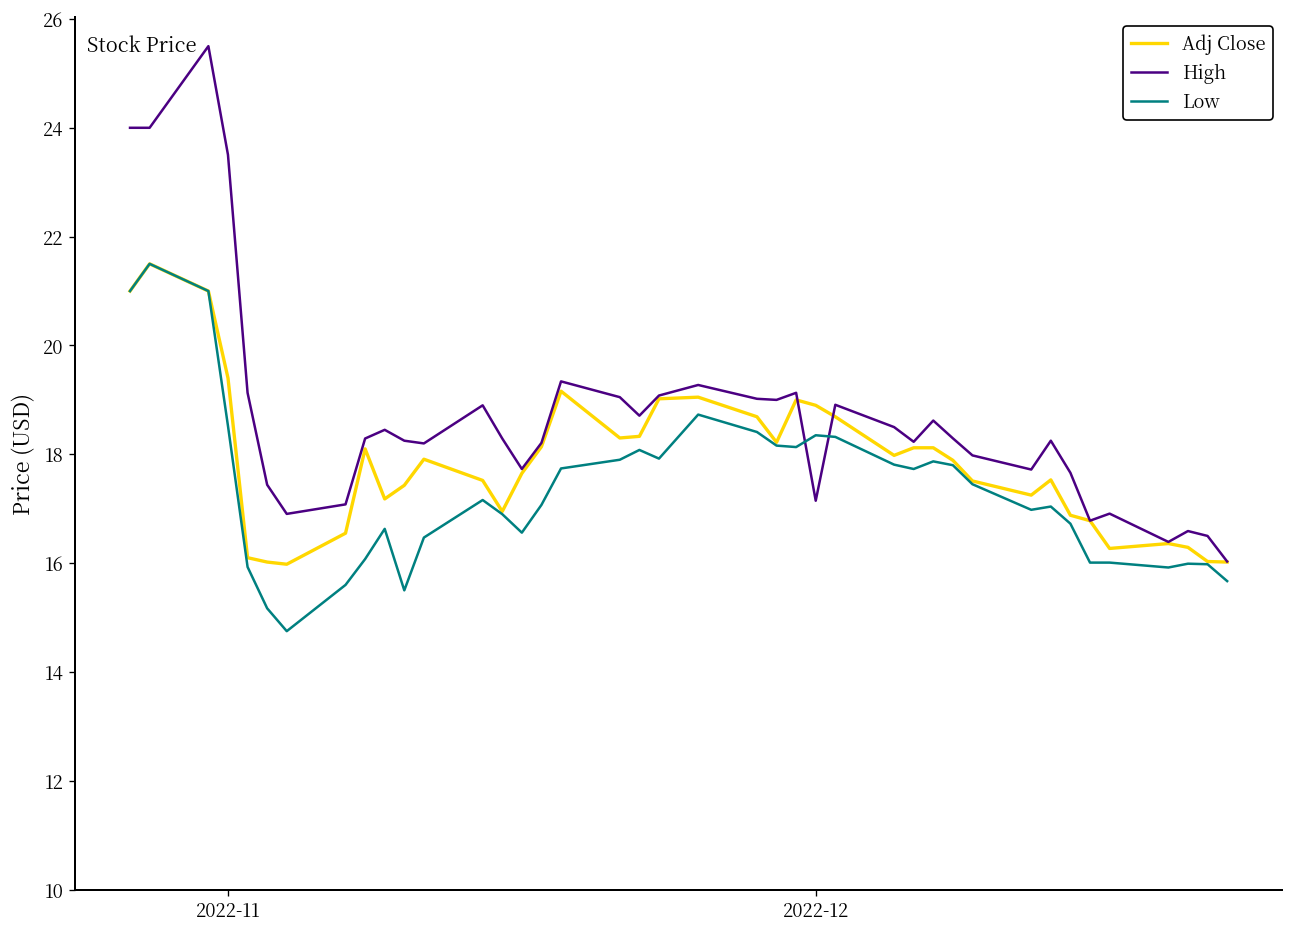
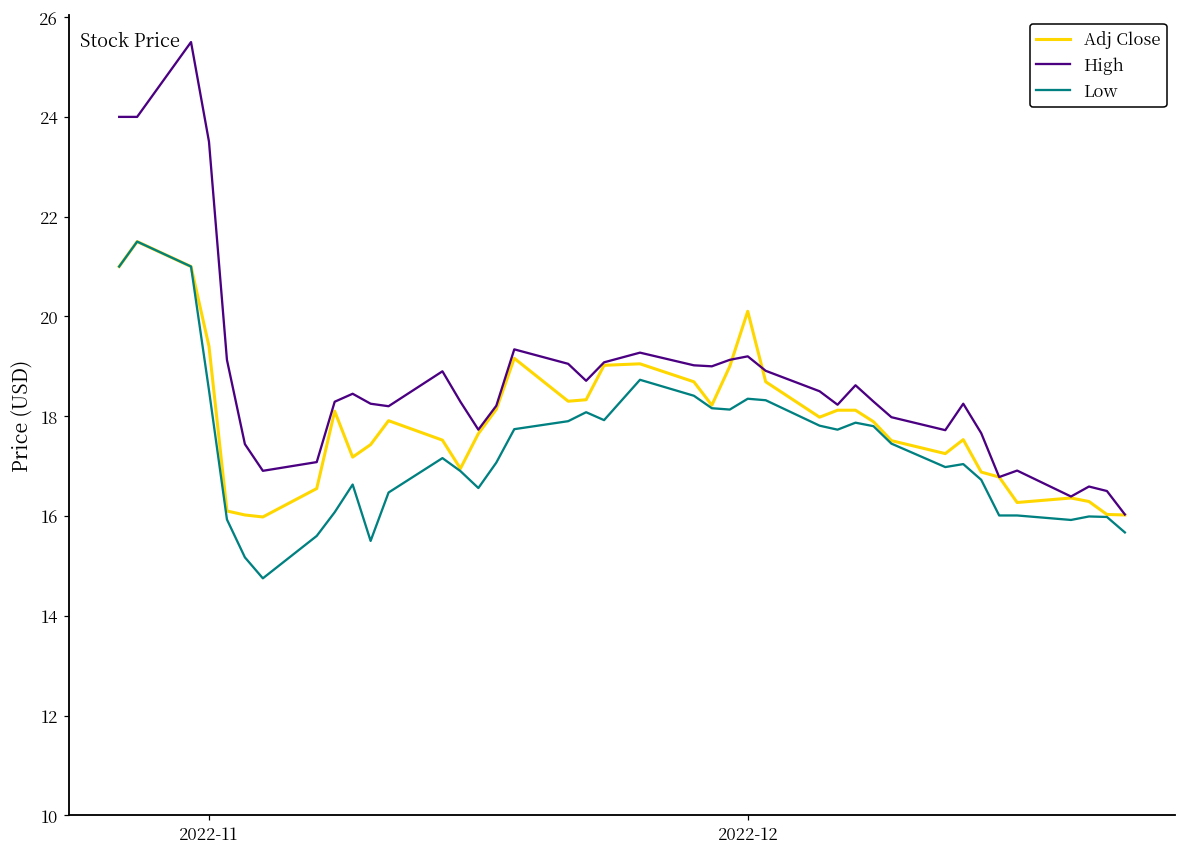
  {
    "Adj Close": {
      "2022-11": 19.4,
-     "2022-12": 18.9
+     "2022-12": 20.1
    },
    "High": {
      "2022-11": 23.5,
-     "2022-12": 17.1
+     "2022-12": 19.2
    },
    "Low": {
      "2022-11": 18.5,
      "2022-12": 18.4
    }
  }
